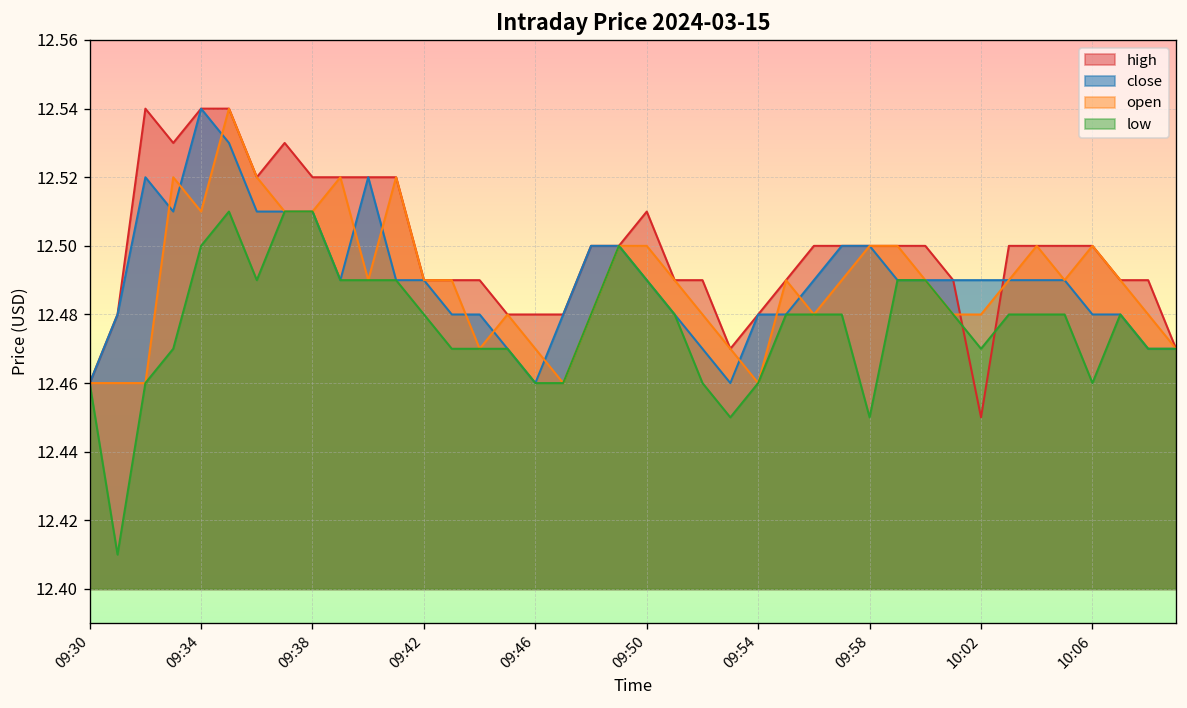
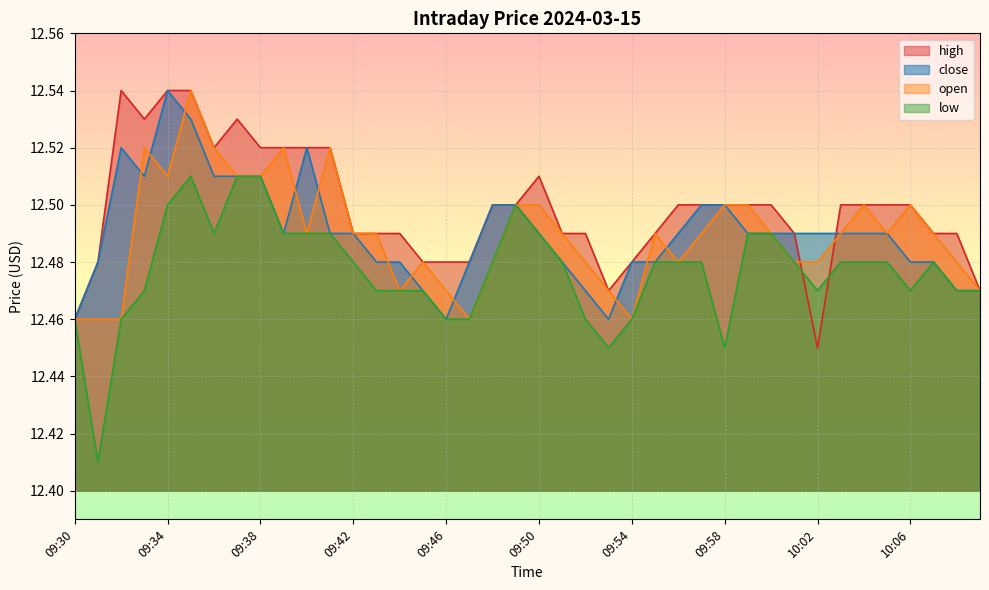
  {
    "high": {
      "09:38": 12.52,
      "09:46": 12.48,
      "09:50": 12.51,
      "10:02": 12.45
    },
    "close": {
      "10:02": 12.49,
      "10:06": 12.48
    },
    "open": {
      "09:34": 12.51,
      "09:46": 12.47,
      "09:50": 12.50,
      "10:02": 12.48
    },
    "low": {
      "09:34": 12.50,
      "09:42": 12.48,
      "09:58": 12.45,
      "10:02": 12.47,
-     "10:06": 12.46
+     "10:06": 12.47
    }
  }
